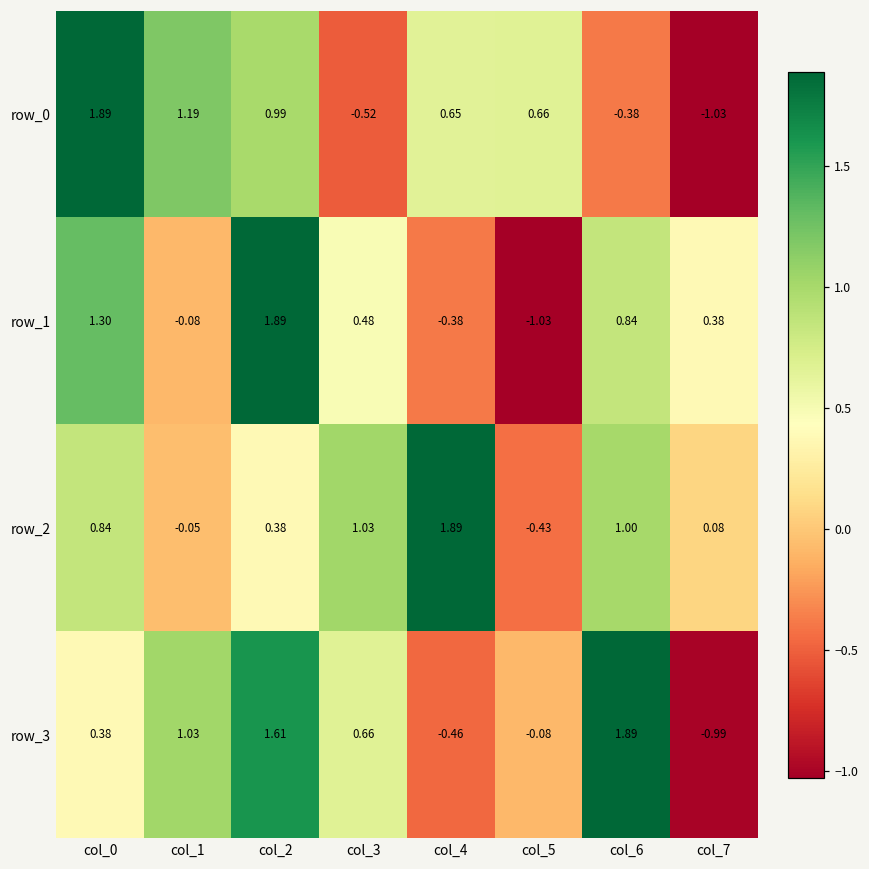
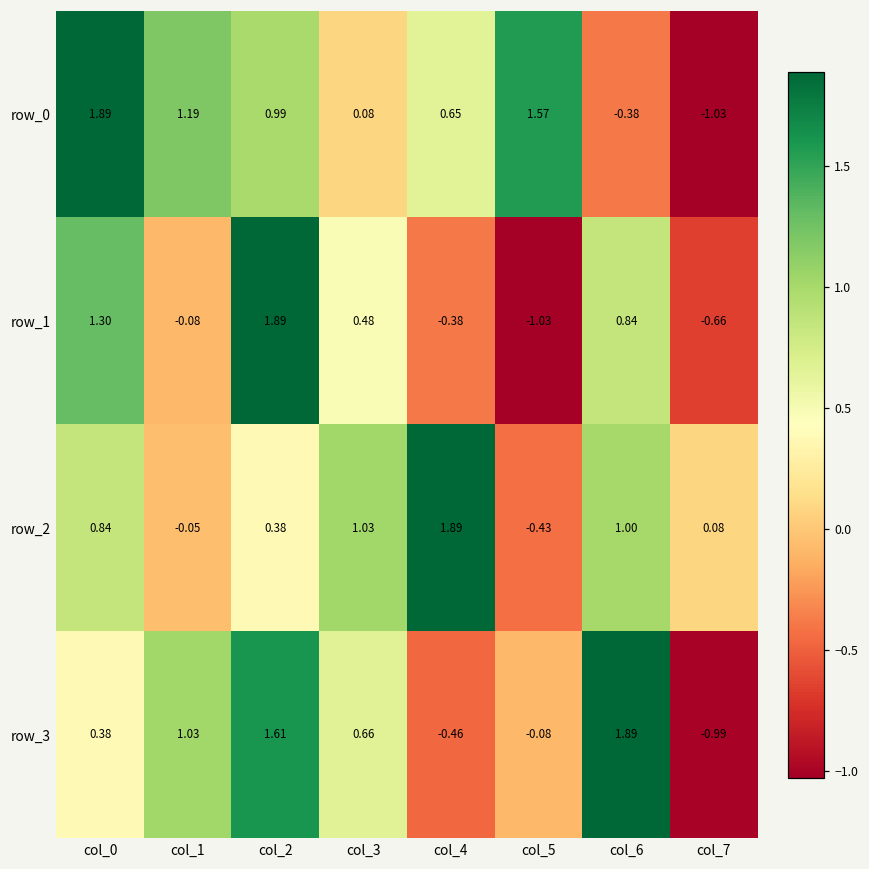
  {
    "row_0": {
      "col_0": 1.89,
      "col_1": 1.19,
      "col_2": 0.99,
-     "col_3": -0.52,
+     "col_3": 0.08,
      "col_4": 0.65,
-     "col_5": 0.66,
+     "col_5": 1.57,
      "col_6": -0.38,
      "col_7": -1.03
    },
    "row_1": {
      "col_0": 1.30,
      "col_1": -0.08,
      "col_2": 1.89,
      "col_3": 0.48,
      "col_4": -0.38,
      "col_5": -1.03,
      "col_6": 0.84,
-     "col_7": 0.38
+     "col_7": -0.66
    },
    "row_2": {
      "col_0": 0.84,
      "col_1": -0.05,
      "col_2": 0.38,
      "col_3": 1.03,
      "col_4": 1.89,
      "col_5": -0.43,
      "col_6": 1.00,
      "col_7": 0.08
    },
    "row_3": {
      "col_0": 0.38,
      "col_1": 1.03,
      "col_2": 1.61,
      "col_3": 0.66,
      "col_4": -0.46,
      "col_5": -0.08,
      "col_6": 1.89,
      "col_7": -0.99
    }
  }
